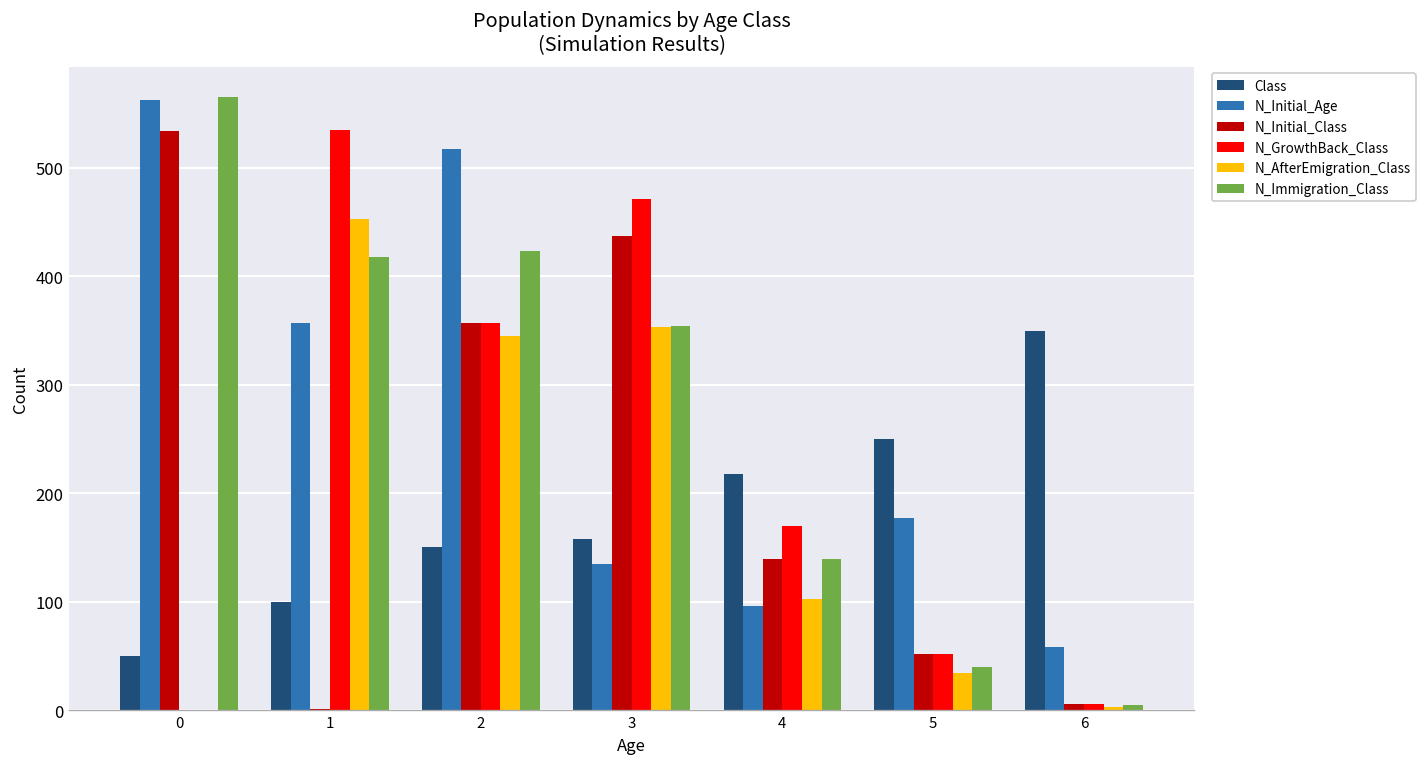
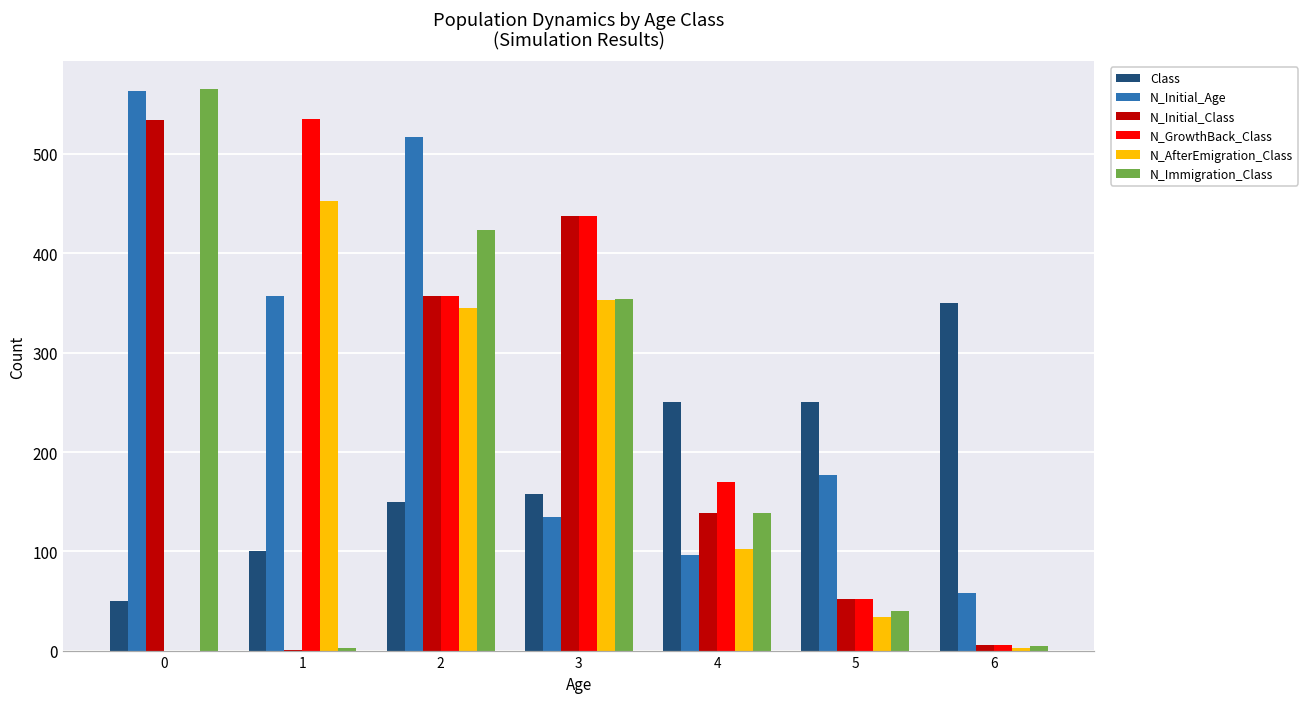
  {
    "Class": {
      "0": 50,
      "1": 100,
      "2": 150,
      "3": 160,
-     "4": 220,
+     "4": 250,
      "5": 250,
      "6": 350
    },
    "N_Initial_Age": {
      "0": 560,
      "1": 360,
      "2": 520,
      "3": 140,
      "4": 100,
      "5": 180,
      "6": 60
    },
    "N_Initial_Class": {
      "0": 530,
      "2": 360,
      "3": 440,
      "4": 140,
      "5": 50,
      "6": 10
    },
    "N_GrowthBack_Class": {
      "0": 0,
      "1": 540,
      "2": 360,
-     "3": 470,
+     "3": 440,
      "4": 170,
      "5": 50,
      "6": 10
    },
    "N_AfterEmigration_Class": {
      "0": 0,
      "1": 450,
      "2": 350,
      "3": 350,
      "4": 100,
      "5": 30,
      "6": 0
    },
    "N_Immigration_Class": {
      "0": 570,
-     "1": 420,
+     "1": 0,
      "2": 420,
      "3": 350,
      "4": 140,
      "5": 40,
      "6": 10
    }
  }
